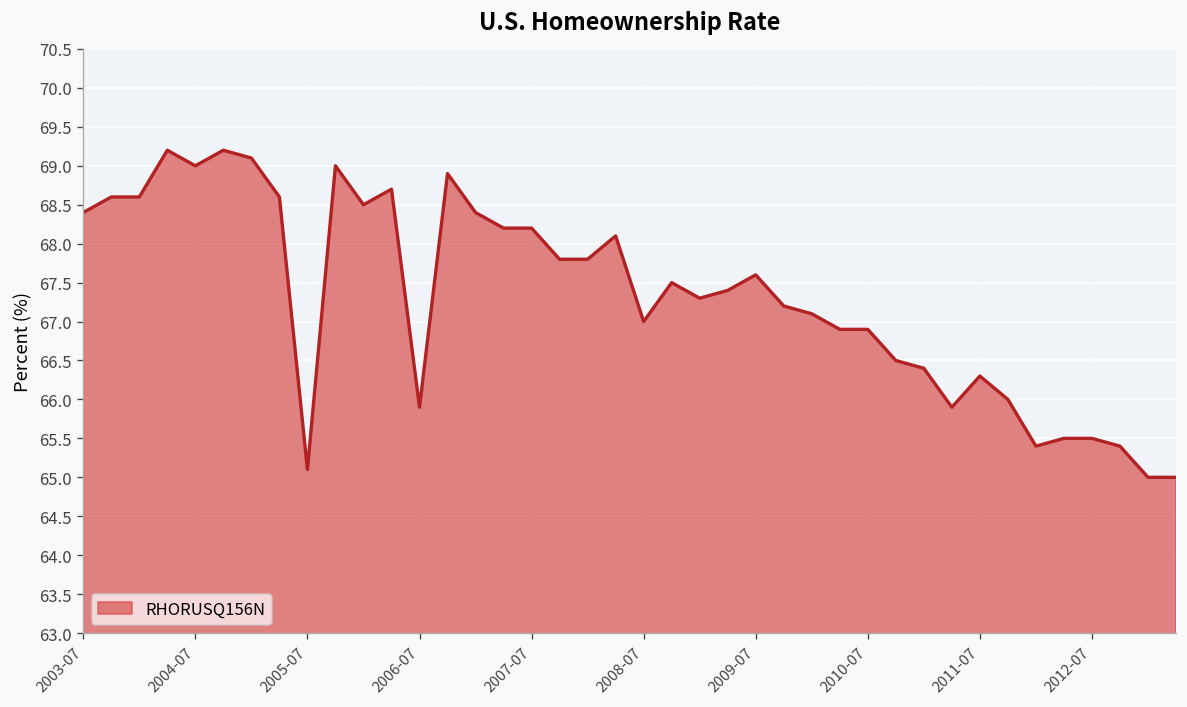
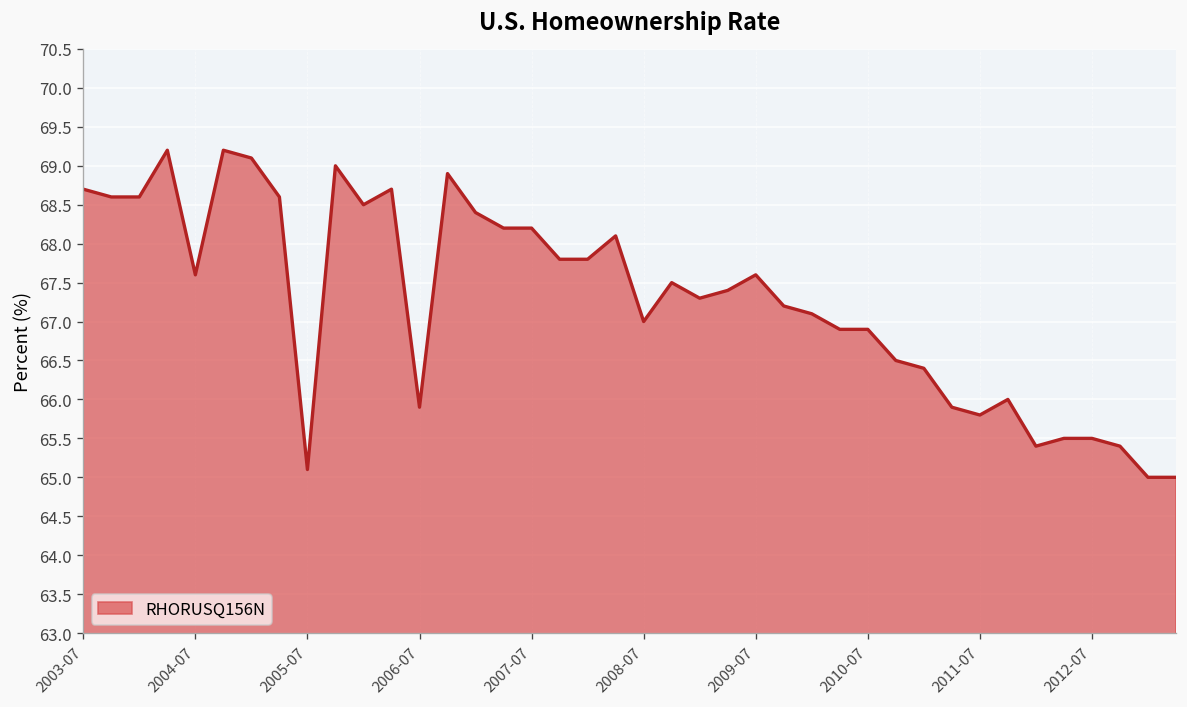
  {
-   "2003-07": 68.4,
-   "2004-07": 69.0,
+   "2003-07": 68.7,
+   "2004-07": 67.6,
    "2005-07": 65.1,
    "2006-07": 65.9,
    "2007-07": 68.2,
    "2008-07": 67.0,
    "2009-07": 67.6,
    "2010-07": 66.9,
-   "2011-07": 66.3,
+   "2011-07": 65.8,
    "2012-07": 65.5
  }
